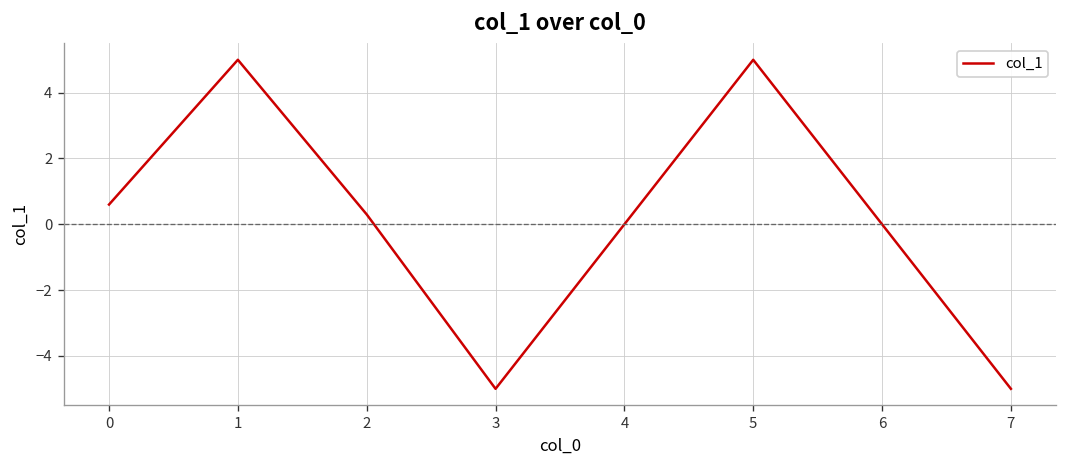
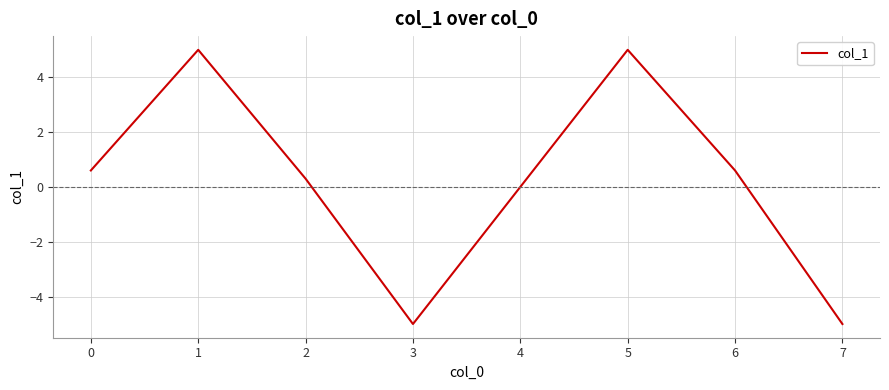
  {
    "0": 0.6,
    "1": 5.0,
    "2": 0.3,
    "3": -5.0,
    "4": 0.0,
    "5": 5.0,
-   "6": 0.0,
+   "6": 0.6,
    "7": -5.0
  }
